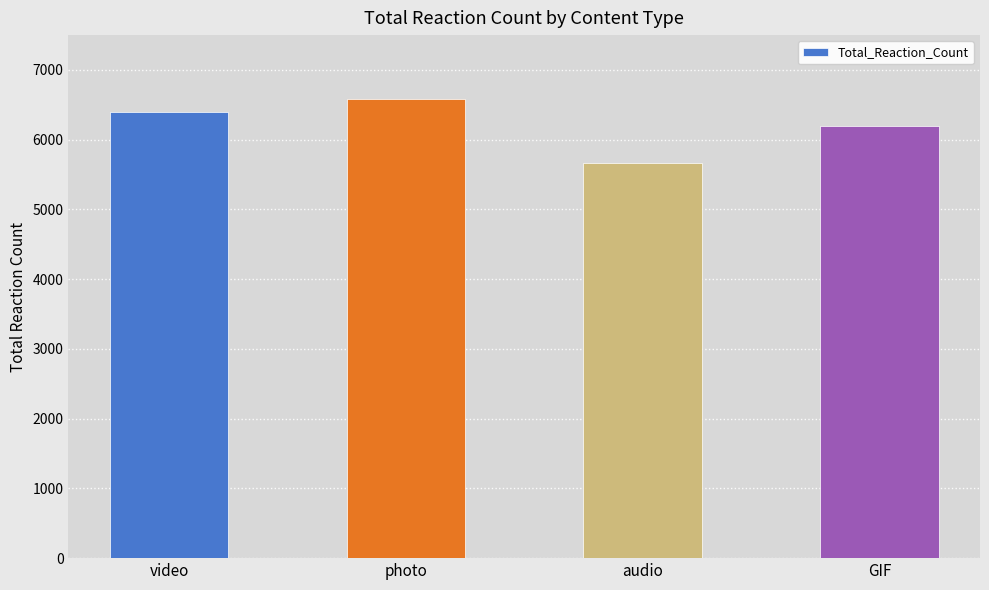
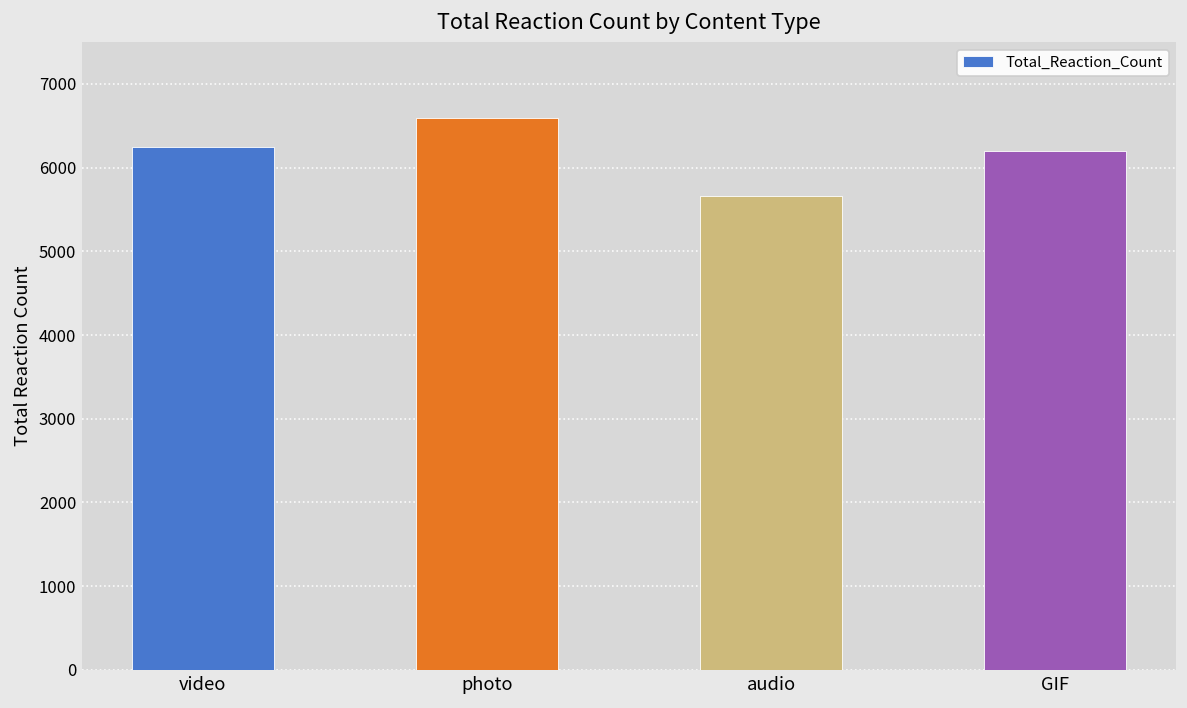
  {
-   "video": 6400,
+   "video": 6200,
    "photo": 6600,
    "audio": 5700,
    "GIF": 6200
  }
